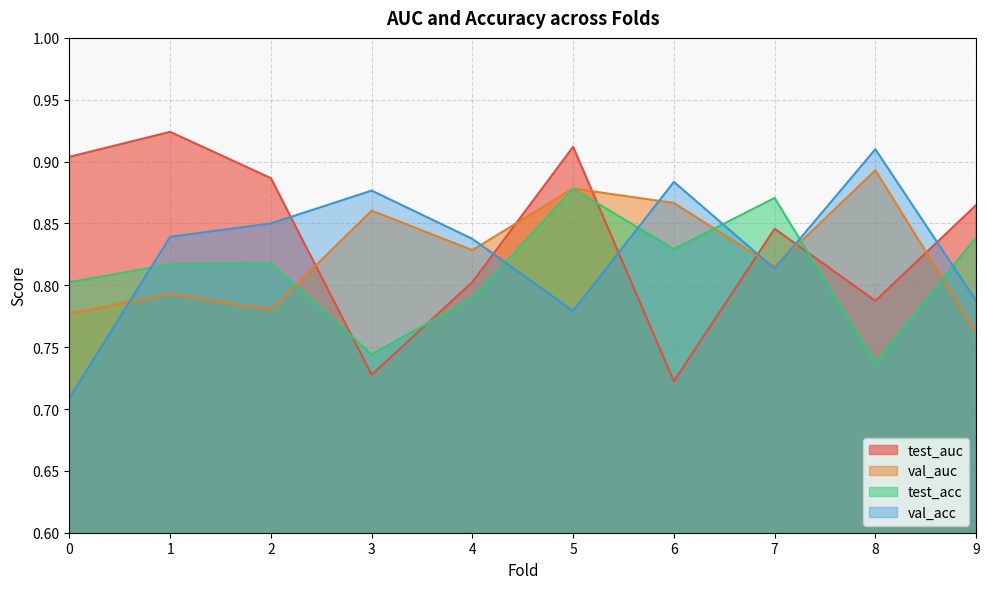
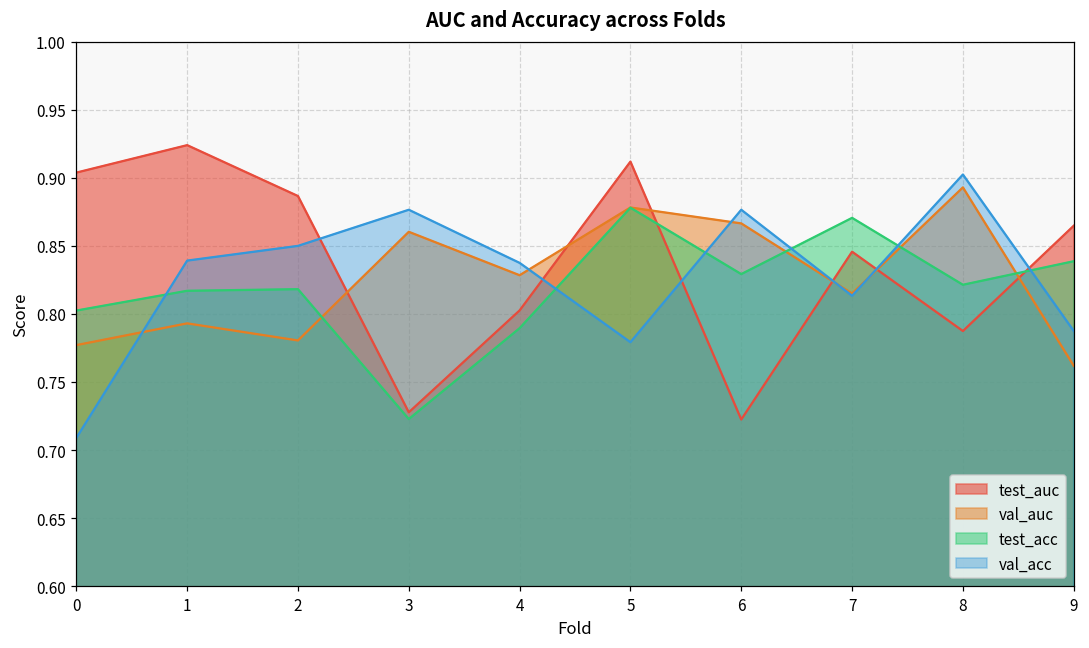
  {
    "test_acc": {
      "0": 0.802,
      "1": 0.817,
      "2": 0.818,
-     "3": 0.744,
+     "3": 0.723,
      "4": 0.790,
      "6": 0.829,
      "7": 0.871,
-     "8": 0.737,
+     "8": 0.821,
      "9": 0.839
    },
    "val_acc": {
      "0": 0.709,
      "1": 0.839,
      "2": 0.850,
      "3": 0.877,
      "4": 0.838,
      "5": 0.779,
-     "6": 0.884,
-     "8": 0.910,
+     "6": 0.877,
+     "8": 0.902,
      "9": 0.788
    }
  }
